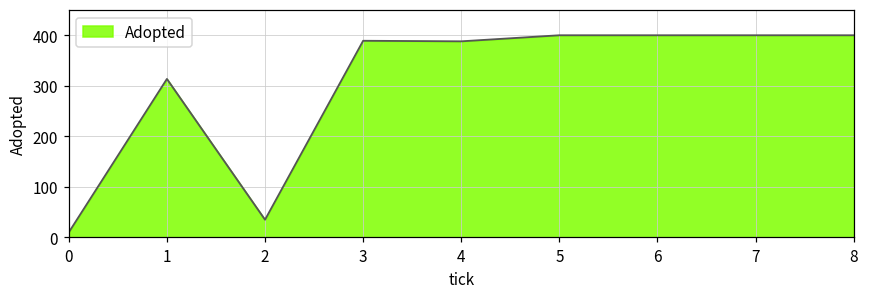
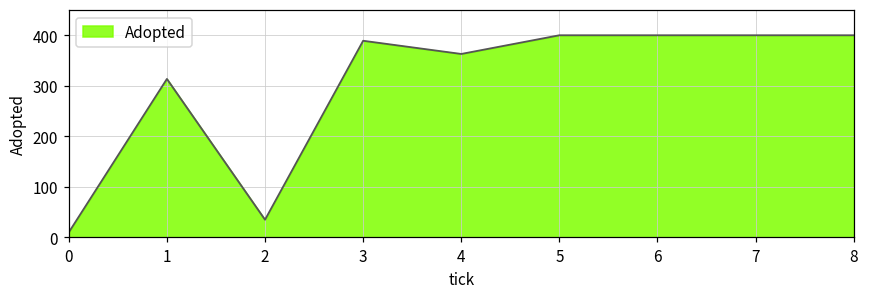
  {
    "0": 10,
    "1": 310,
    "2": 40,
    "3": 390,
-   "4": 390,
+   "4": 360,
    "5": 400,
    "6": 400,
    "7": 400,
    "8": 400
  }
